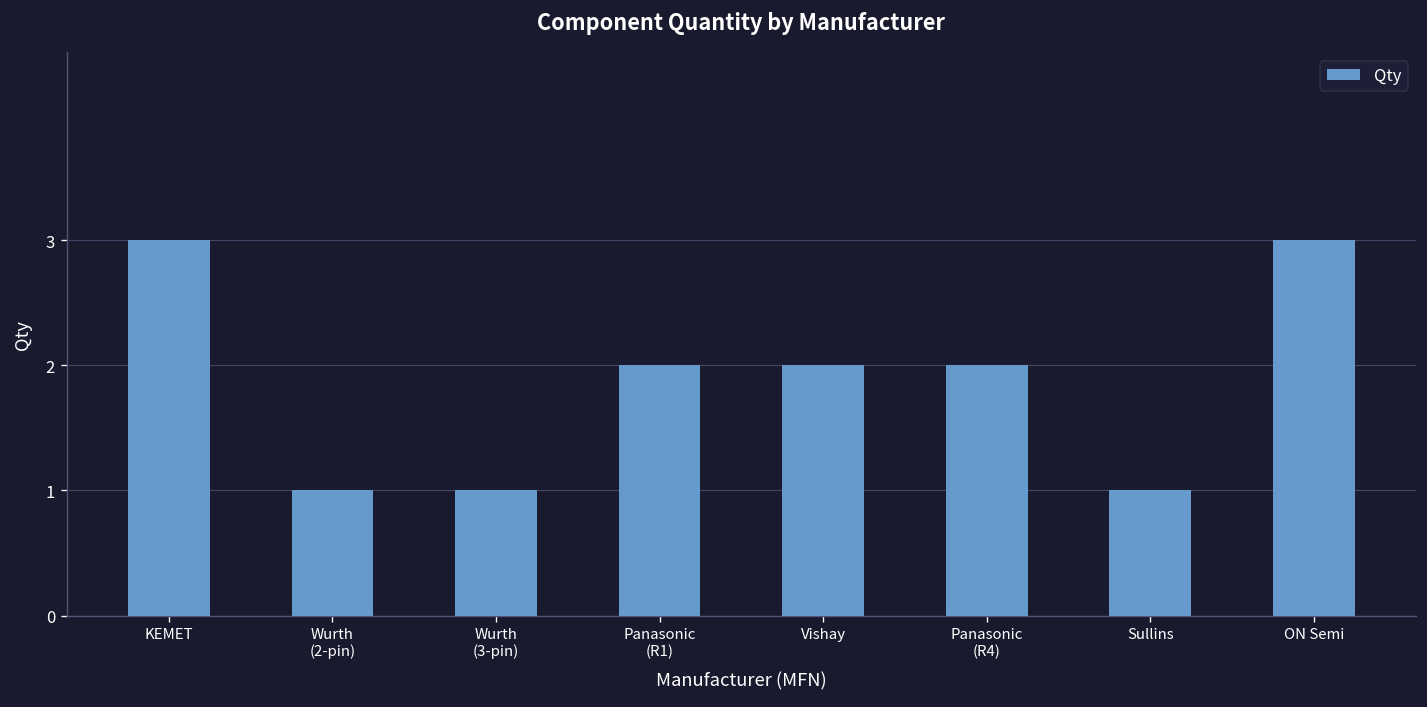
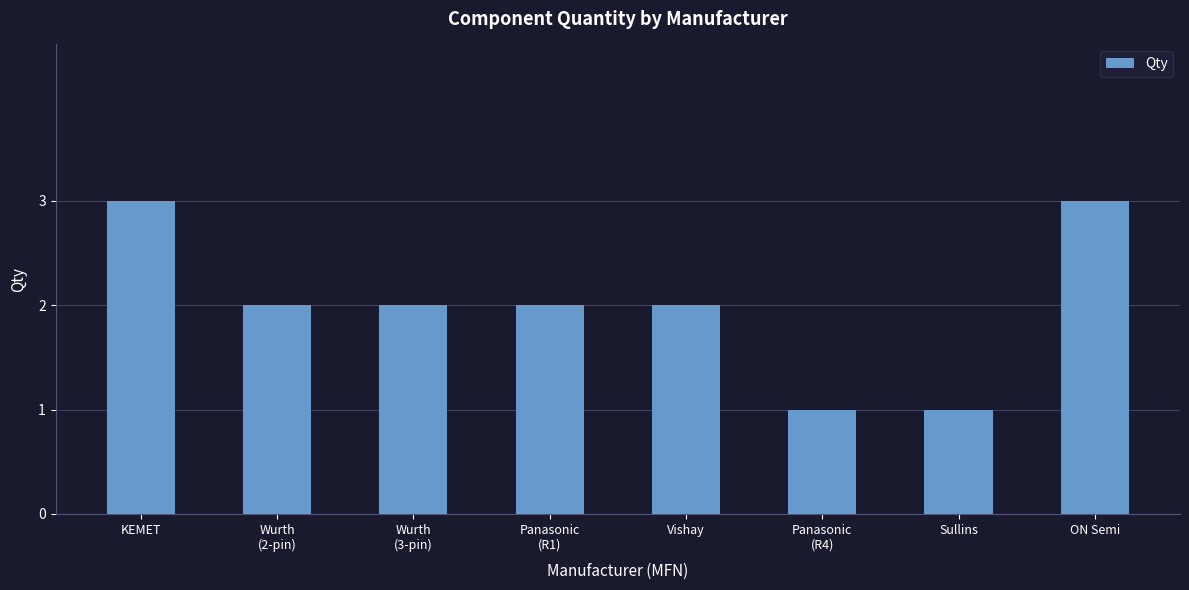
  {
    "KEMET": 3,
-   "Wurth (2-pin)": 1,
-   "Wurth (3-pin)": 1,
+   "Wurth (2-pin)": 2,
+   "Wurth (3-pin)": 2,
    "Panasonic (R1)": 2,
    "Vishay": 2,
-   "Panasonic (R4)": 2,
+   "Panasonic (R4)": 1,
    "Sullins": 1,
    "ON Semi": 3
  }
